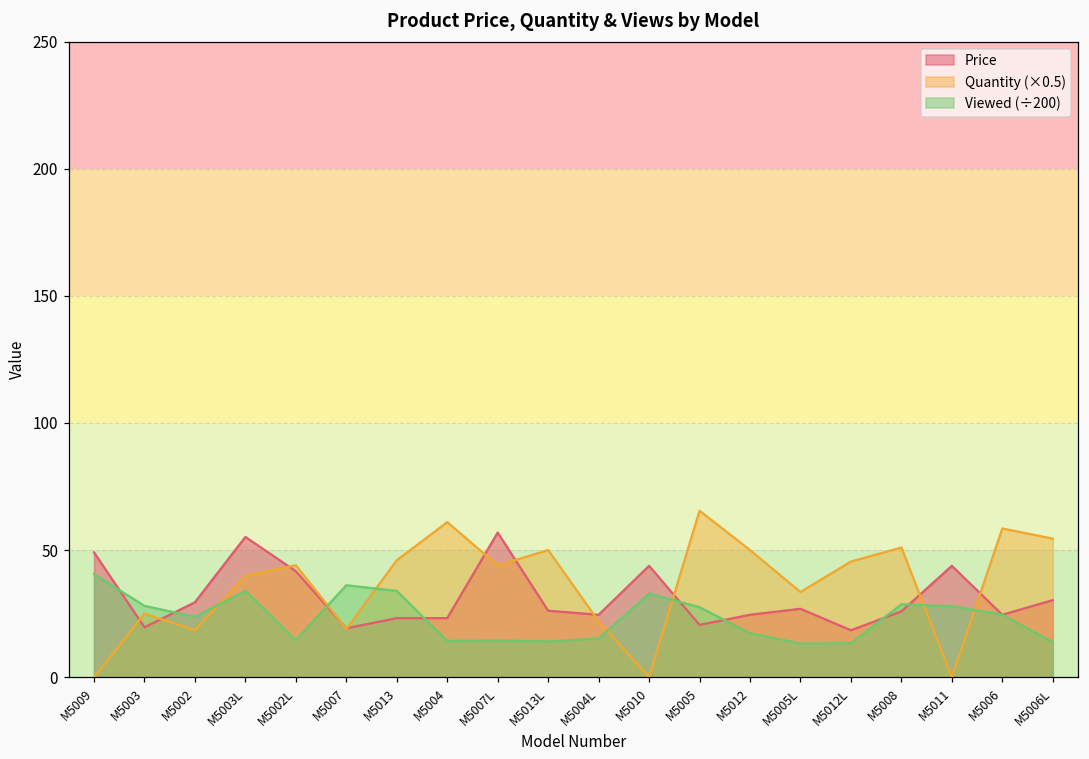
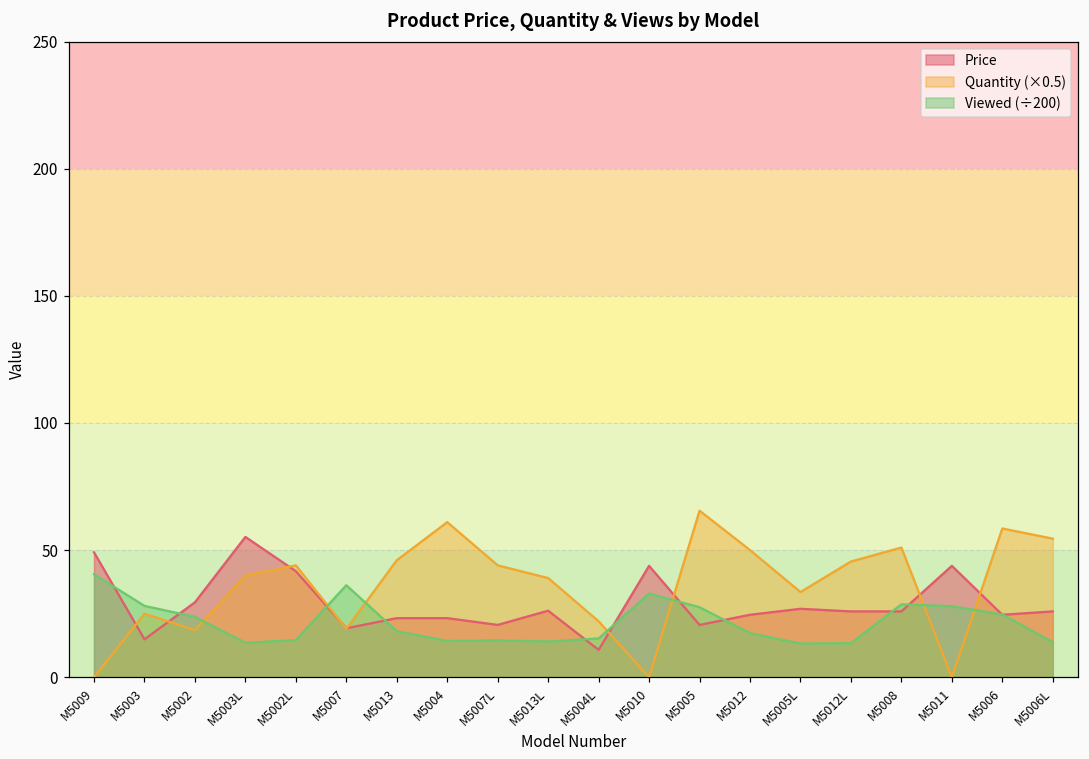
  {
    "Price": {
      "M5009": 49,
-     "M5003": 20,
+     "M5003": 15,
      "M5002": 29,
      "M5003L": 55,
      "M5002L": 42,
      "M5013": 23,
      "M5004": 23,
-     "M5007L": 57,
+     "M5007L": 21,
      "M5013L": 26,
-     "M5004L": 25,
+     "M5004L": 11,
      "M5010": 44,
      "M5005": 21,
      "M5012": 25,
      "M5005L": 27,
-     "M5012L": 18,
+     "M5012L": 26,
      "M5008": 26,
      "M5011": 44,
-     "M5006L": 30
+     "M5006L": 26
    },
    "Quantity (×0.5)": {
      "M5009": 0,
      "M5003": 25,
      "M5002": 19,
      "M5003L": 40,
      "M5002L": 44,
      "M5013": 46,
      "M5004": 61,
      "M5007L": 44,
-     "M5013L": 50,
+     "M5013L": 39,
      "M5004L": 22,
      "M5010": 0,
      "M5005": 66,
      "M5012": 50,
      "M5005L": 34,
      "M5012L": 46,
      "M5008": 51,
      "M5011": 0,
      "M5006": 59,
      "M5006L": 55
    },
    "Viewed (÷200)": {
      "M5009": 41,
      "M5003": 28,
      "M5002": 24,
-     "M5003L": 34,
+     "M5003L": 14,
      "M5002L": 15,
      "M5007": 36,
-     "M5013": 34,
+     "M5013": 18,
      "M5004": 14,
      "M5007L": 14,
      "M5013L": 14,
      "M5004L": 15,
      "M5010": 33,
      "M5005": 28,
      "M5012": 17,
      "M5005L": 13,
      "M5012L": 13,
      "M5008": 29,
      "M5011": 28,
      "M5006L": 14
    }
  }
